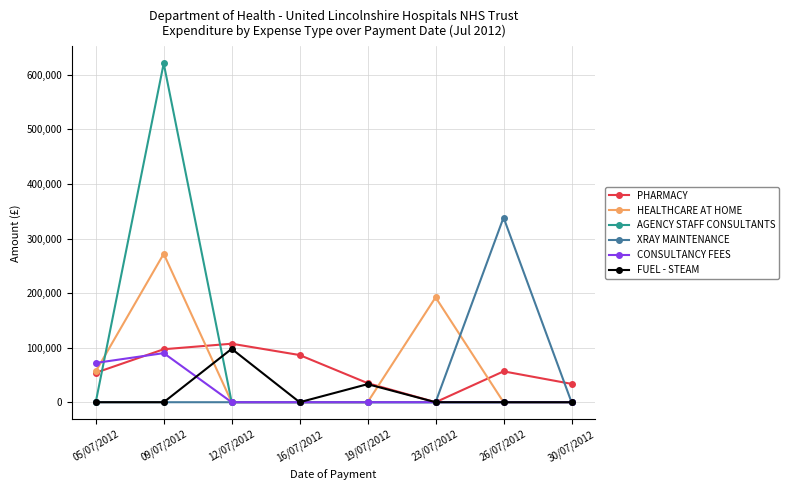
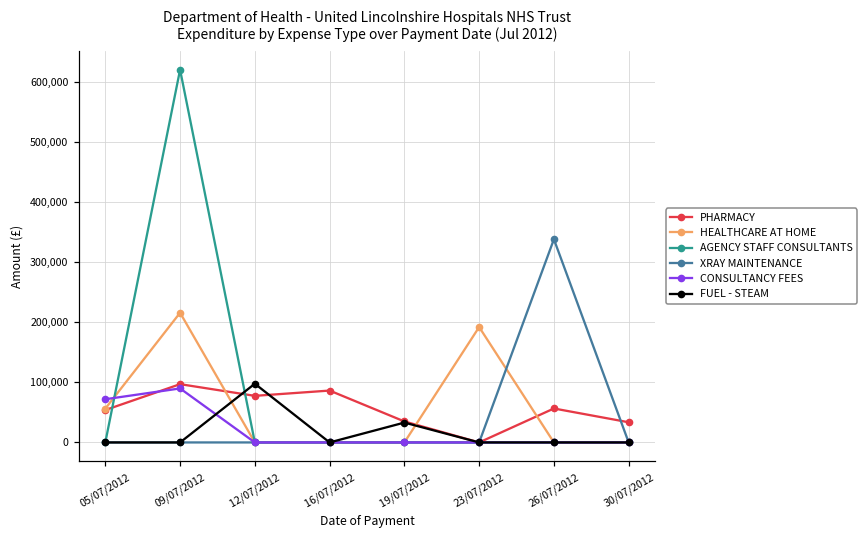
  {
    "PHARMACY": {
      "09/07/2012": "100,000",
-     "12/07/2012": "110,000",
+     "12/07/2012": "80,000",
      "16/07/2012": "90,000",
      "26/07/2012": "60,000",
      "30/07/2012": "30,000"
    },
    "HEALTHCARE AT HOME": {
-     "09/07/2012": "270,000",
+     "09/07/2012": "220,000",
      "23/07/2012": "190,000"
    },
    "CONSULTANCY FEES": {
      "05/07/2012": "70,000",
      "09/07/2012": "90,000"
    },
    "FUEL - STEAM": {
      "12/07/2012": "100,000"
    }
  }
